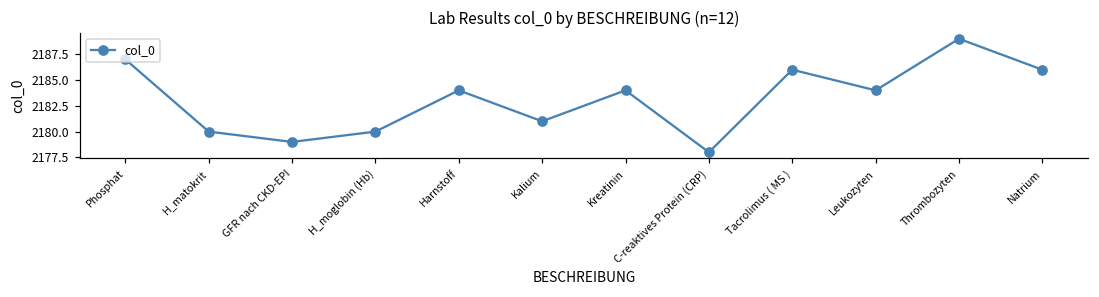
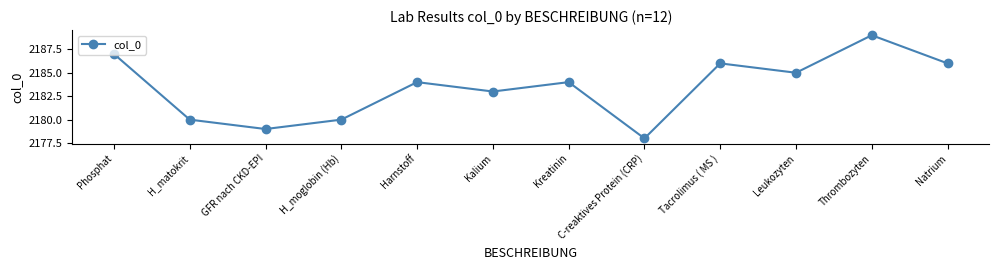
  {
    "H_matokrit": 2180,
    "GFR nach CKD-EPI": 2179,
    "H_moglobin (Hb)": 2180,
    "Harnstoff": 2184,
-   "Kalium": 2181,
+   "Kalium": 2183,
    "Kreatinin": 2184,
    "C-reaktives Protein (CRP)": 2178,
    "Tacrolimus ( MS )": 2186,
-   "Leukozyten": 2184,
+   "Leukozyten": 2185,
    "Thrombozyten": 2189,
    "Natrium": 2186
  }
